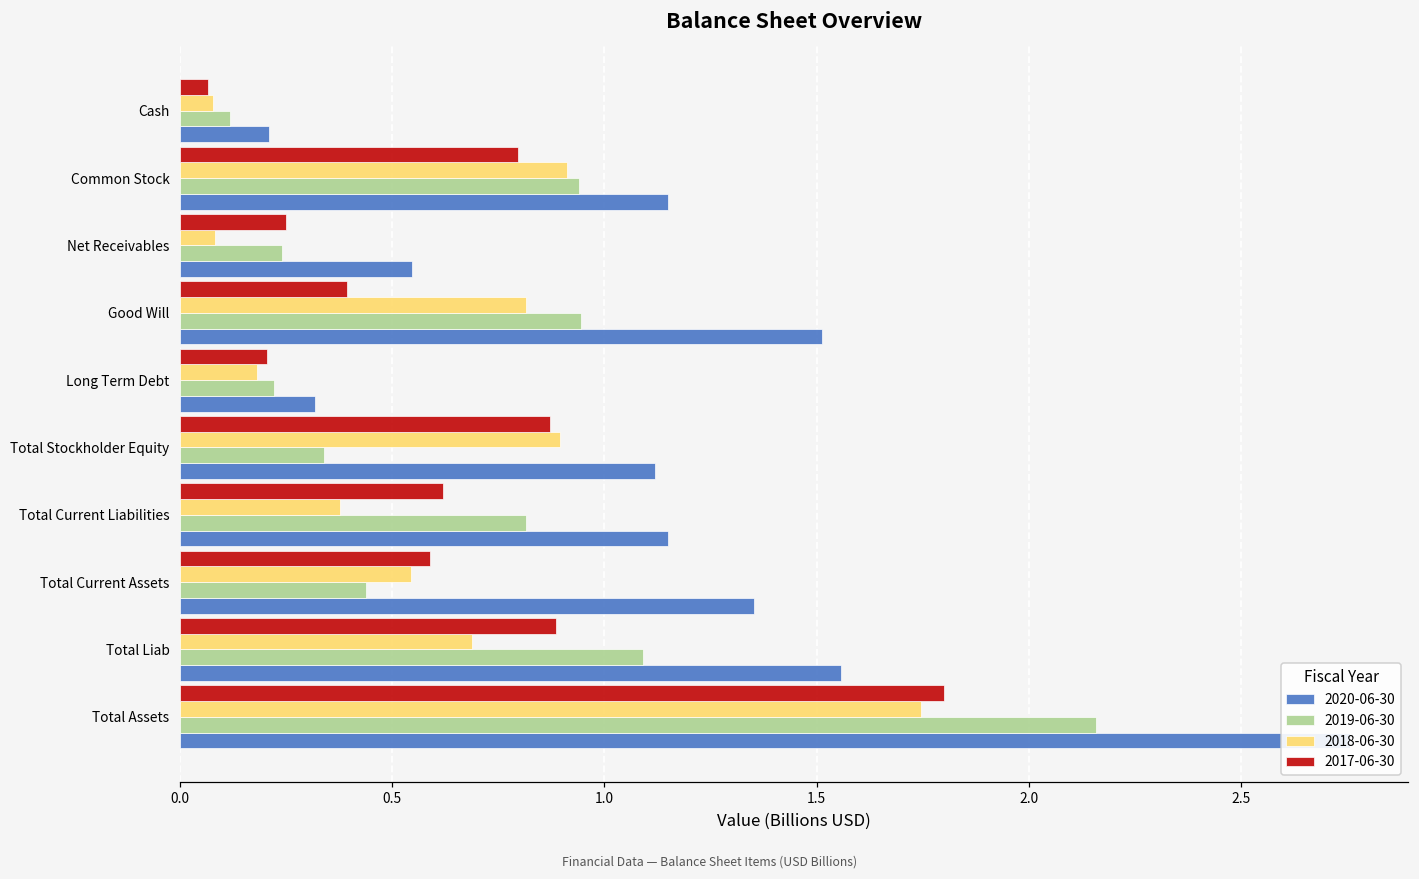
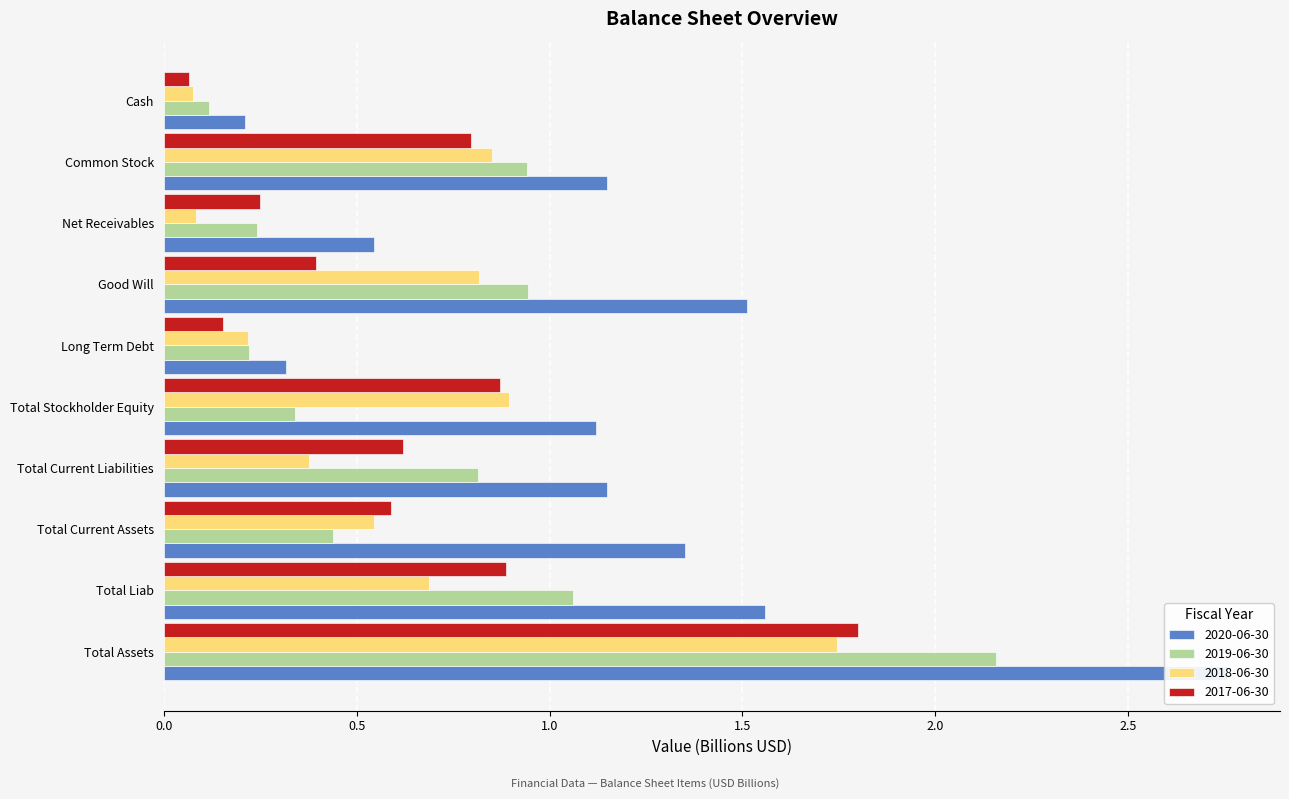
  {
    "2020-06-30": {
      "Cash": 0.21,
      "Common Stock": 1.15,
      "Net Receivables": 0.55,
      "Good Will": 1.51,
      "Long Term Debt": 0.32,
      "Total Stockholder Equity": 1.12,
      "Total Current Liabilities": 1.15,
      "Total Current Assets": 1.35,
      "Total Liab": 1.56
    },
    "2019-06-30": {
      "Cash": 0.12,
      "Common Stock": 0.94,
      "Net Receivables": 0.24,
      "Good Will": 0.95,
      "Long Term Debt": 0.22,
      "Total Stockholder Equity": 0.34,
      "Total Current Liabilities": 0.82,
      "Total Current Assets": 0.44,
-     "Total Liab": 1.09,
+     "Total Liab": 1.06,
      "Total Assets": 2.16
    },
    "2018-06-30": {
      "Cash": 0.08,
-     "Common Stock": 0.91,
+     "Common Stock": 0.85,
      "Net Receivables": 0.08,
      "Good Will": 0.82,
-     "Long Term Debt": 0.18,
+     "Long Term Debt": 0.22,
      "Total Stockholder Equity": 0.90,
      "Total Current Liabilities": 0.38,
      "Total Current Assets": 0.54,
      "Total Liab": 0.69,
      "Total Assets": 1.75
    },
    "2017-06-30": {
      "Cash": 0.07,
      "Common Stock": 0.80,
      "Net Receivables": 0.25,
      "Good Will": 0.39,
-     "Long Term Debt": 0.20,
+     "Long Term Debt": 0.15,
      "Total Stockholder Equity": 0.87,
      "Total Current Liabilities": 0.62,
      "Total Current Assets": 0.59,
      "Total Liab": 0.89,
      "Total Assets": 1.80
    }
  }
